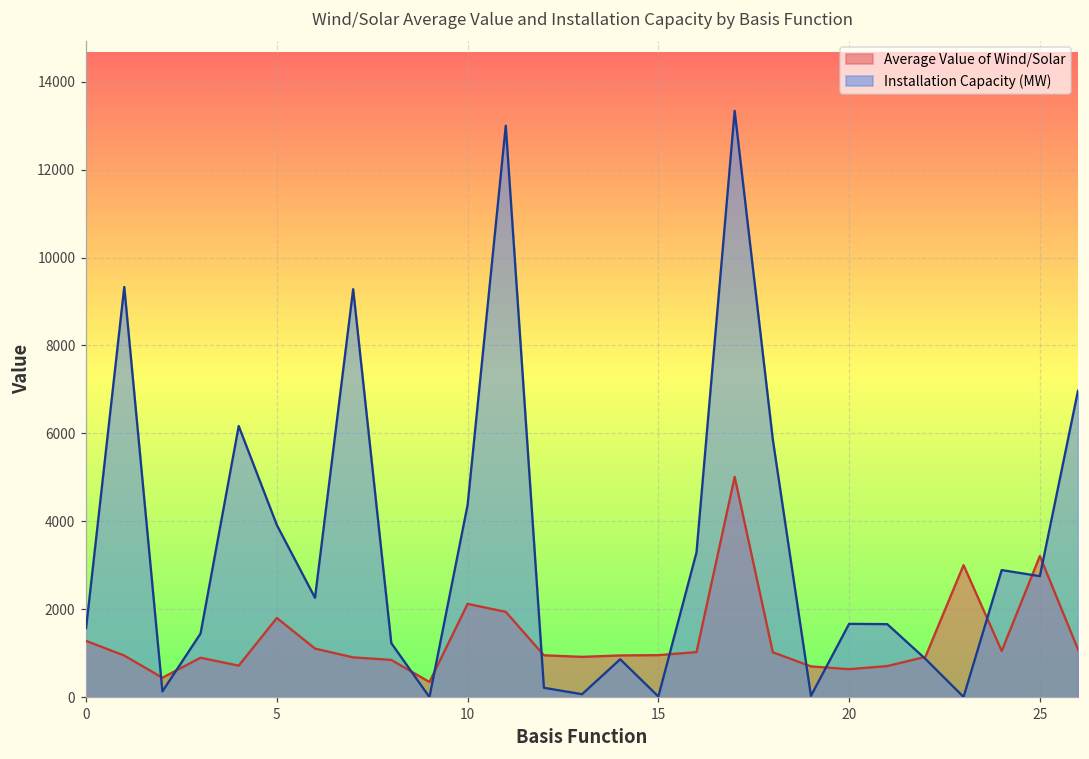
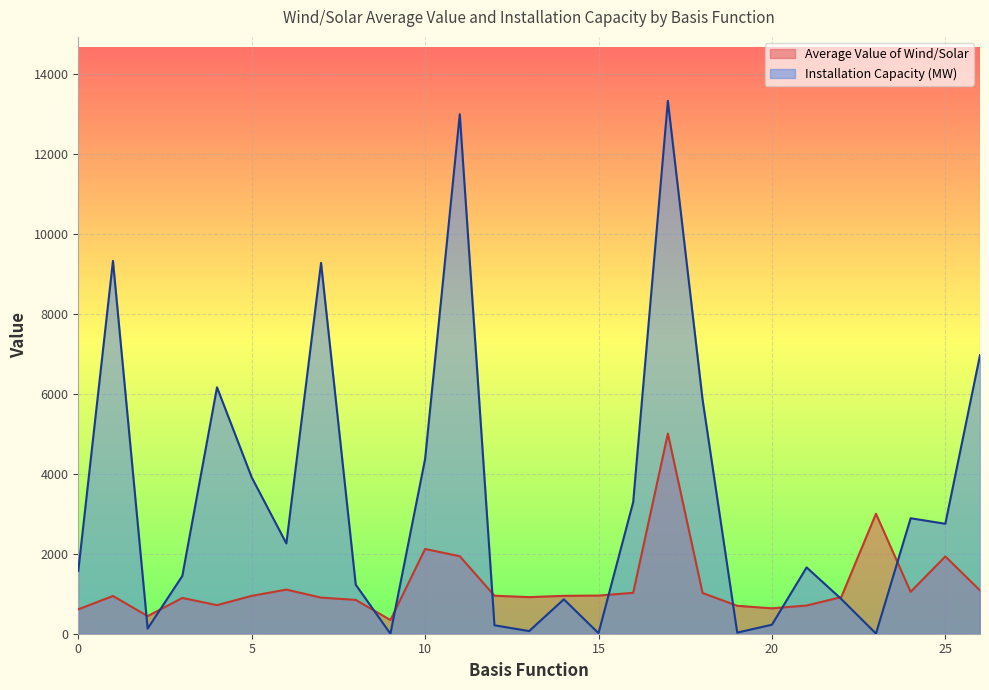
  {
    "Average Value of Wind/Solar": {
-     "0": 1300,
-     "5": 1800,
+     "0": 600,
+     "5": 900,
      "10": 2100,
      "15": 1000,
      "20": 600,
-     "25": 3200
+     "25": 1900
    },
    "Installation Capacity (MW)": {
      "0": 1600,
      "5": 3900,
      "10": 4400,
      "15": 0,
-     "20": 1700,
+     "20": 200,
      "25": 2800
    }
  }
